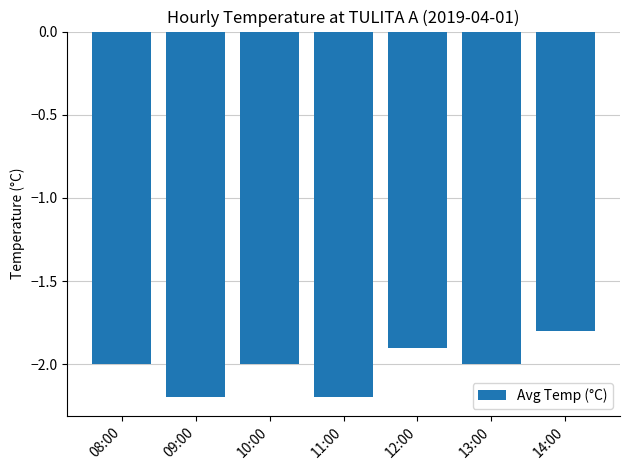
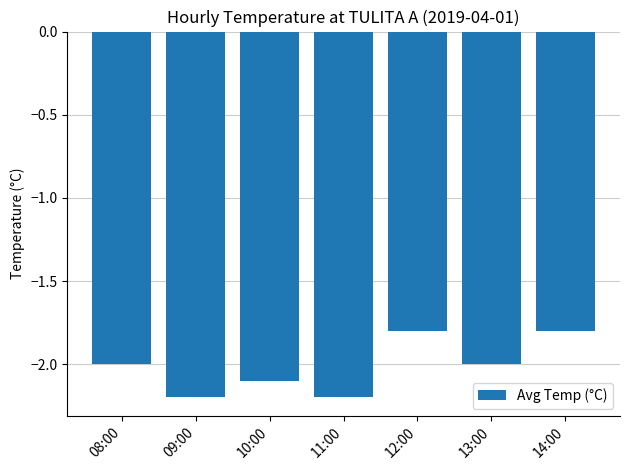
  {
    "08:00": -2.0,
    "09:00": -2.2,
-   "10:00": -2.0,
+   "10:00": -2.1,
    "11:00": -2.2,
-   "12:00": -1.9,
+   "12:00": -1.8,
    "13:00": -2.0,
    "14:00": -1.8
  }
